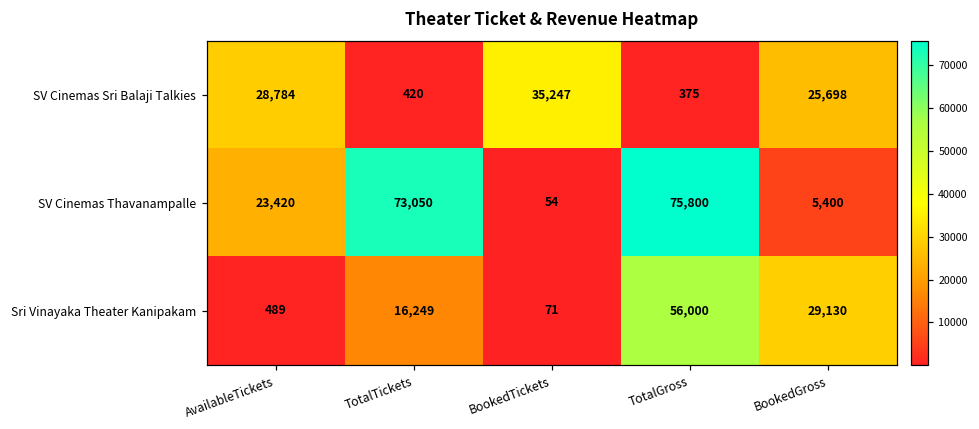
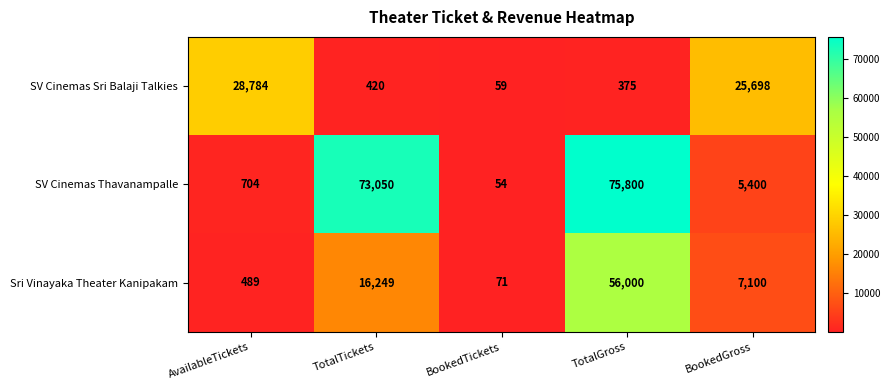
  {
    "SV Cinemas Sri Balaji Talkies": {
      "AvailableTickets": "28,784",
      "TotalTickets": "420",
-     "BookedTickets": "35,247",
+     "BookedTickets": "59",
      "TotalGross": "375",
      "BookedGross": "25,698"
    },
    "SV Cinemas Thavanampalle": {
-     "AvailableTickets": "23,420",
+     "AvailableTickets": "704",
      "TotalTickets": "73,050",
      "BookedTickets": "54",
      "TotalGross": "75,800",
      "BookedGross": "5,400"
    },
    "Sri Vinayaka Theater Kanipakam": {
      "AvailableTickets": "489",
      "TotalTickets": "16,249",
      "BookedTickets": "71",
      "TotalGross": "56,000",
-     "BookedGross": "29,130"
+     "BookedGross": "7,100"
    }
  }
